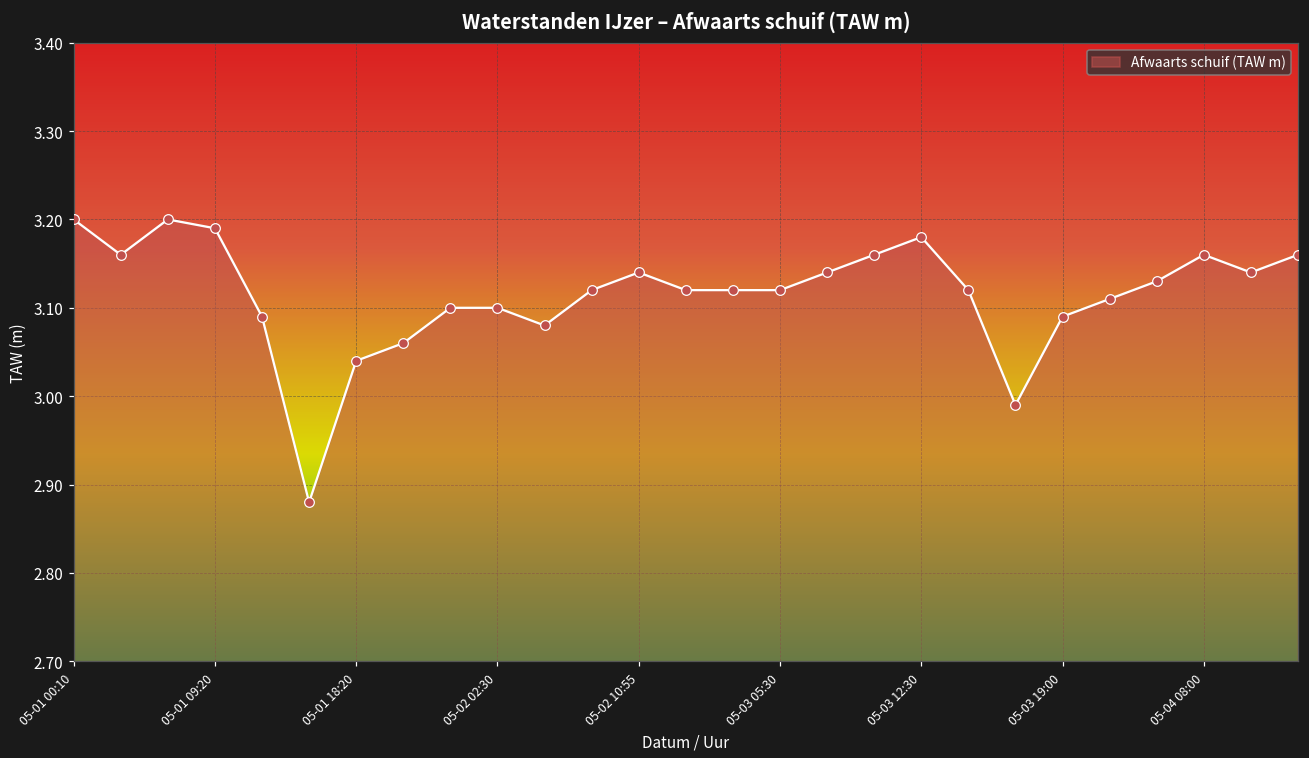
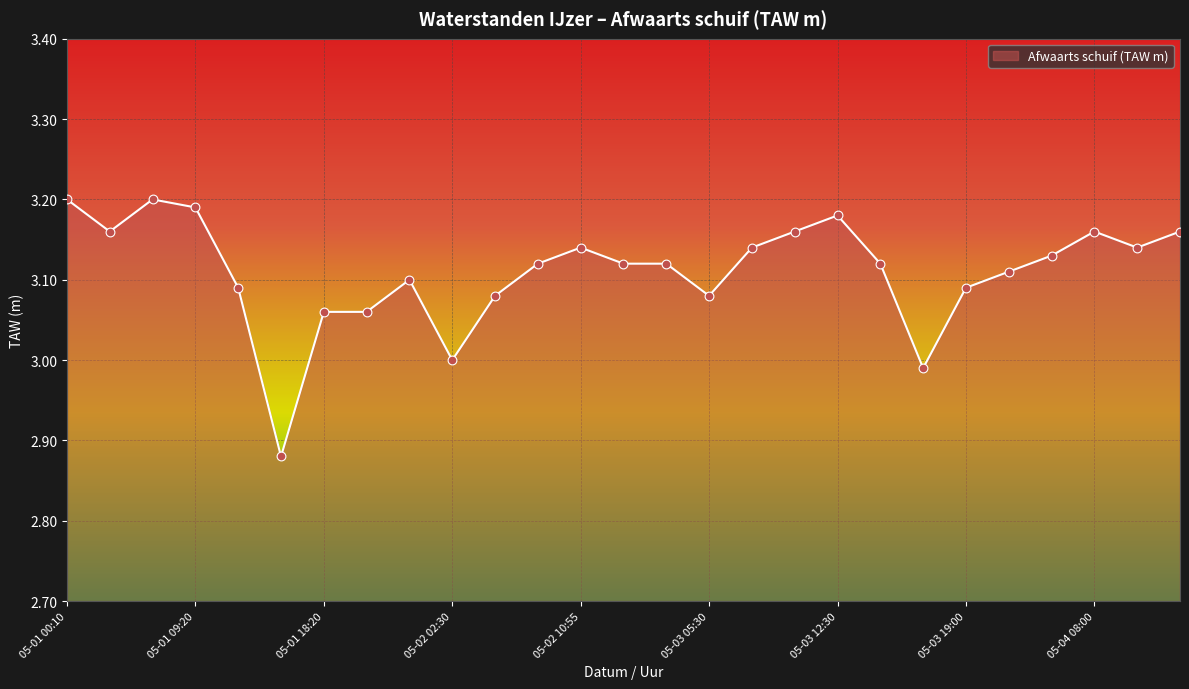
  {
    "05-01 00:10": 3.20,
    "05-01 09:20": 3.19,
-   "05-01 18:20": 3.04,
-   "05-02 02:30": 3.1,
+   "05-01 18:20": 3.06,
+   "05-02 02:30": 3.0,
    "05-02 10:55": 3.14,
-   "05-03 05:30": 3.12,
+   "05-03 05:30": 3.08,
    "05-03 12:30": 3.18,
    "05-03 19:00": 3.09,
    "05-04 08:00": 3.16
  }
